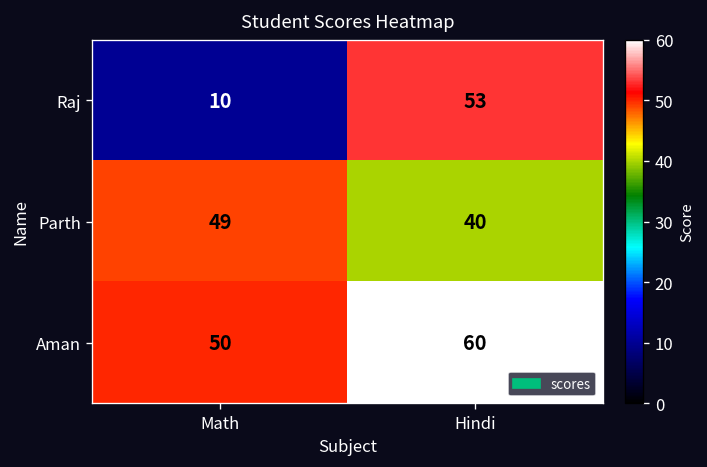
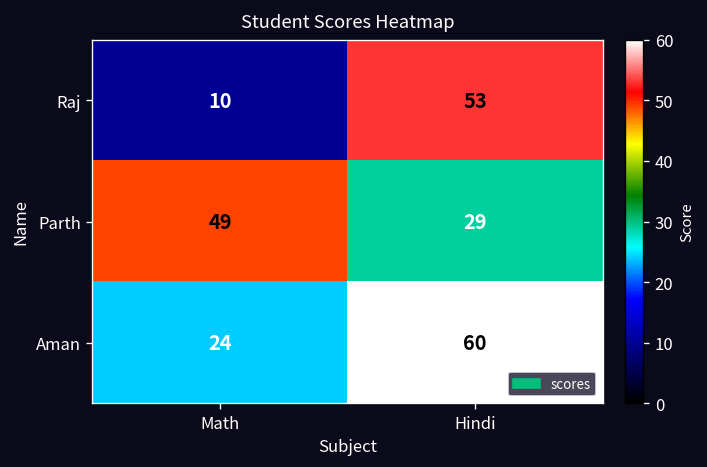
  {
    "Raj": {
      "Math": 10,
      "Hindi": 53
    },
    "Parth": {
      "Math": 49,
-     "Hindi": 40
+     "Hindi": 29
    },
    "Aman": {
-     "Math": 50,
+     "Math": 24,
      "Hindi": 60
    }
  }
